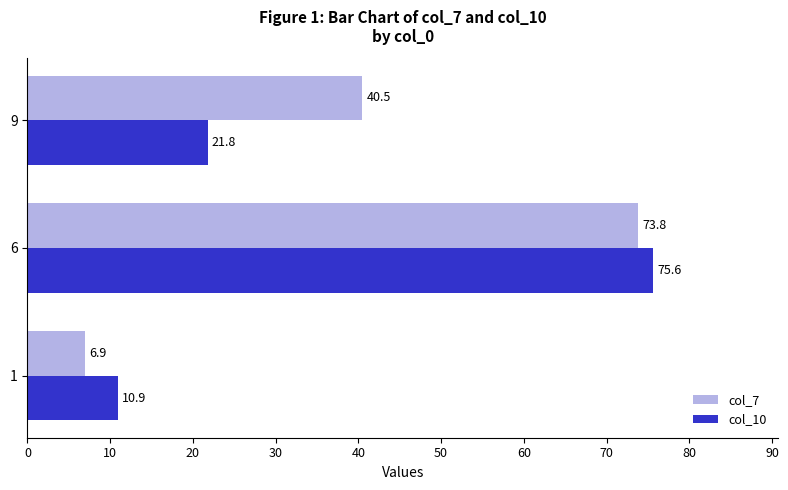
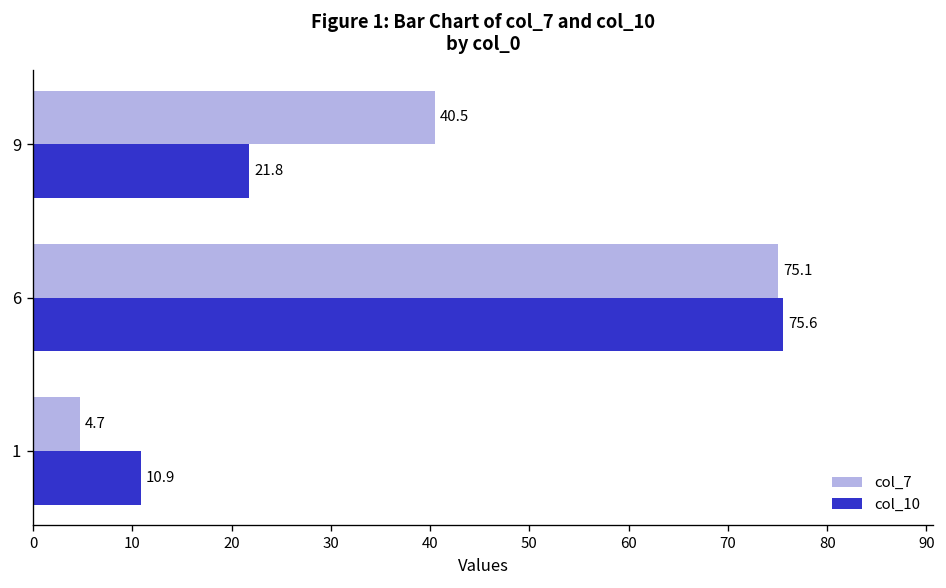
  {
    "col_7": {
      "9": 40.5,
-     "6": 73.8,
-     "1": 6.9
+     "6": 75.1,
+     "1": 4.7
    },
    "col_10": {
      "9": 21.8,
      "6": 75.6,
      "1": 10.9
    }
  }
